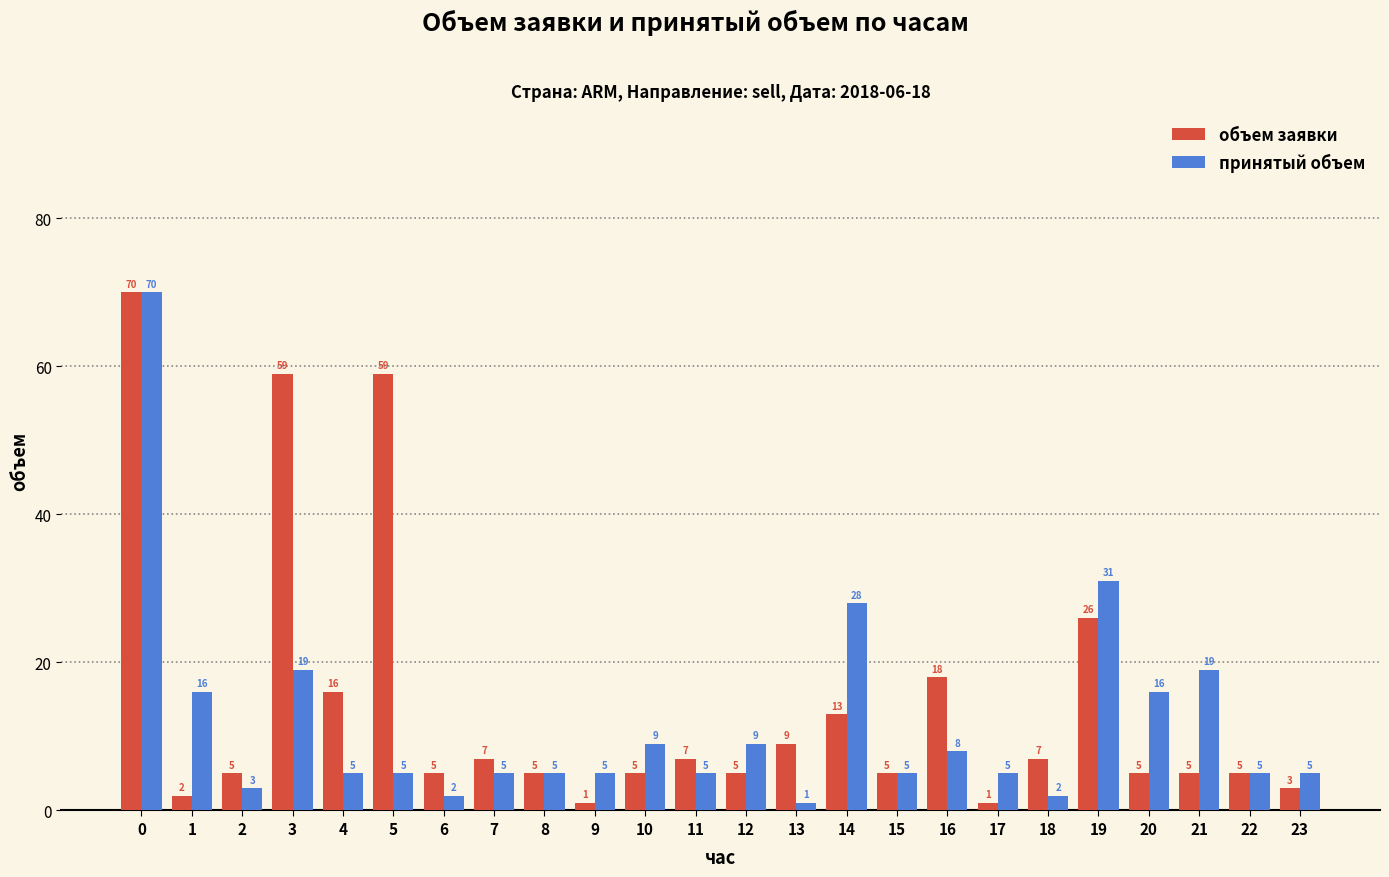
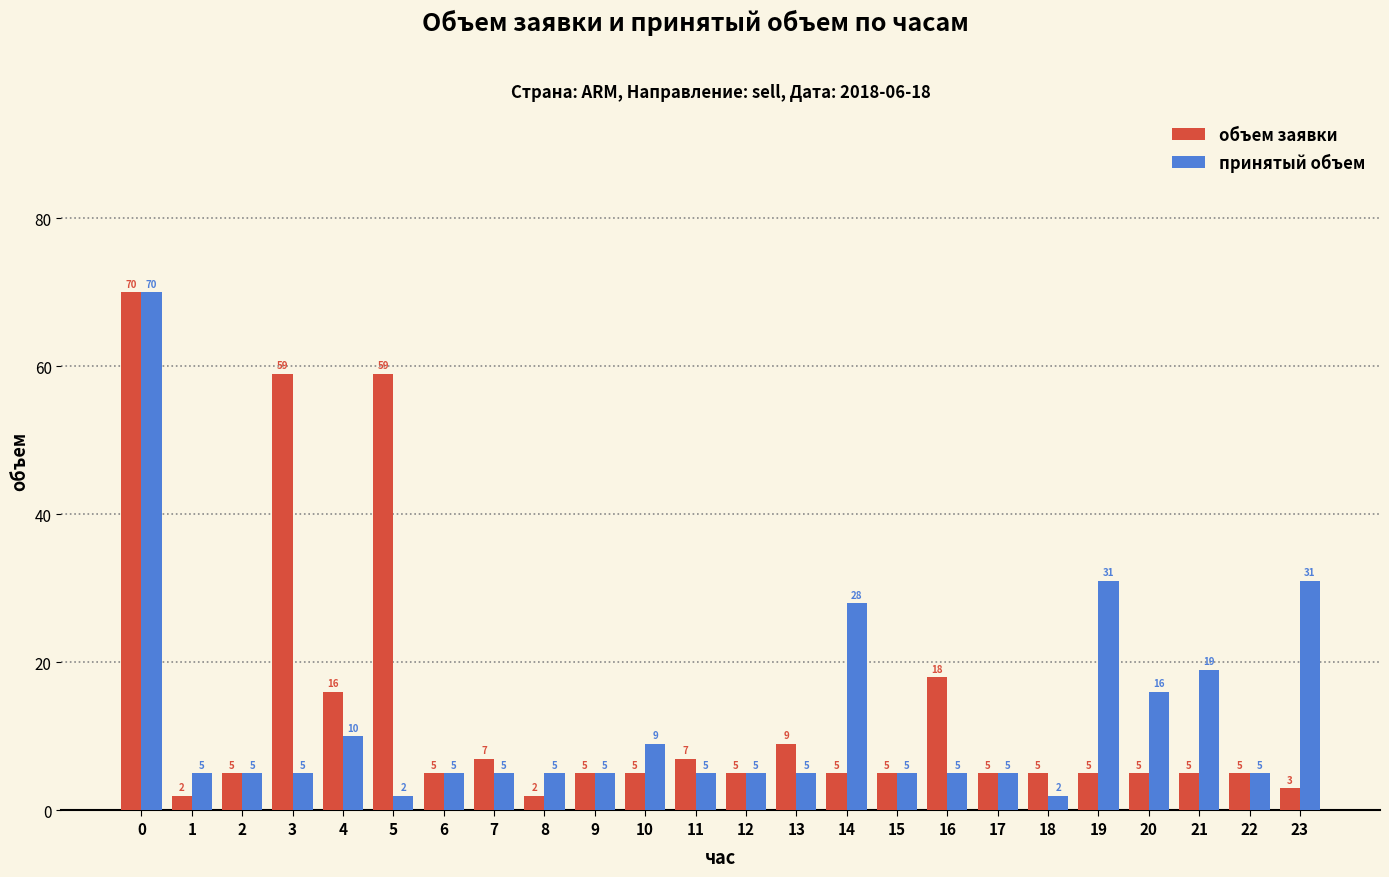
  {
    "объем заявки": {
      "0": 70,
      "1": 2,
      "2": 5,
      "3": 59,
      "4": 16,
      "5": 59,
      "6": 5,
      "7": 7,
-     "8": 5,
-     "9": 1,
+     "8": 2,
+     "9": 5,
      "10": 5,
      "11": 7,
      "12": 5,
      "13": 9,
-     "14": 13,
+     "14": 5,
      "15": 5,
      "16": 18,
-     "17": 1,
-     "18": 7,
-     "19": 26,
+     "17": 5,
+     "18": 5,
+     "19": 5,
      "20": 5,
      "21": 5,
      "22": 5,
      "23": 3
    },
    "принятый объем": {
      "0": 70,
-     "1": 16,
-     "2": 3,
-     "3": 19,
-     "4": 5,
-     "5": 5,
-     "6": 2,
+     "1": 5,
+     "2": 5,
+     "3": 5,
+     "4": 10,
+     "5": 2,
+     "6": 5,
      "7": 5,
      "8": 5,
      "9": 5,
      "10": 9,
      "11": 5,
-     "12": 9,
-     "13": 1,
+     "12": 5,
+     "13": 5,
      "14": 28,
      "15": 5,
-     "16": 8,
+     "16": 5,
      "17": 5,
      "18": 2,
      "19": 31,
      "20": 16,
      "21": 19,
      "22": 5,
-     "23": 5
+     "23": 31
    }
  }
